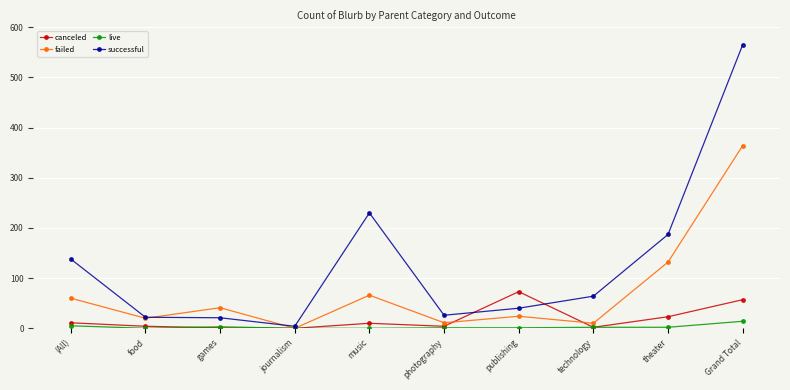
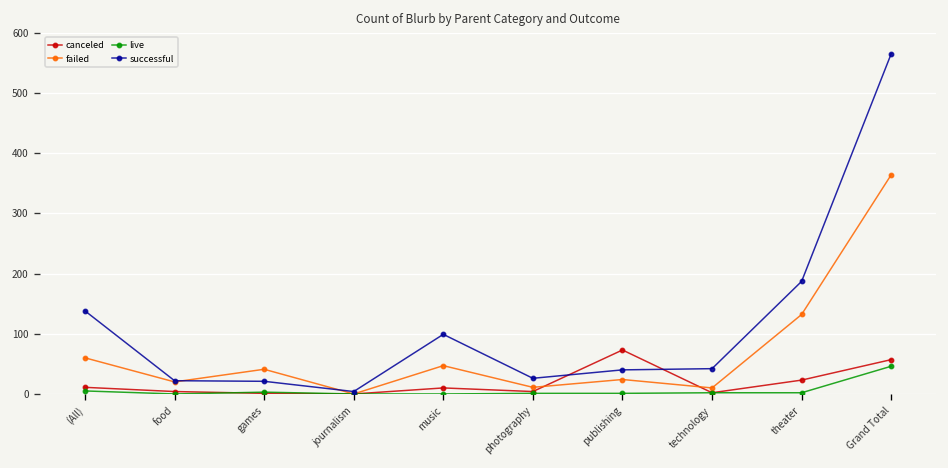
  {
    "canceled": {
      "(All)": 10,
      "music": 10,
      "publishing": 70,
      "theater": 20,
      "Grand Total": 60
    },
    "failed": {
      "(All)": 60,
      "games": 40,
-     "music": 70,
+     "music": 50,
      "photography": 10,
      "publishing": 20,
      "technology": 10,
      "theater": 130,
      "Grand Total": 360
    },
    "live": {
      "(All)": 10,
      "music": 0,
      "publishing": 0,
      "theater": 0,
-     "Grand Total": 10
+     "Grand Total": 50
    },
    "successful": {
      "(All)": 140,
      "games": 20,
-     "music": 230,
+     "music": 100,
      "photography": 30,
      "publishing": 40,
-     "technology": 60,
+     "technology": 40,
      "theater": 190,
      "Grand Total": 570
    }
  }
